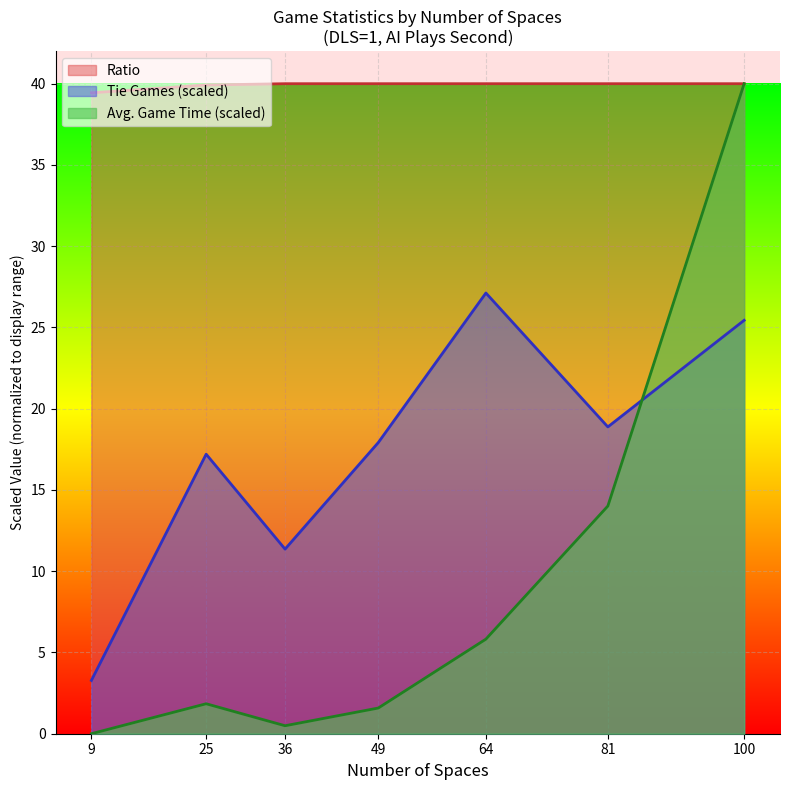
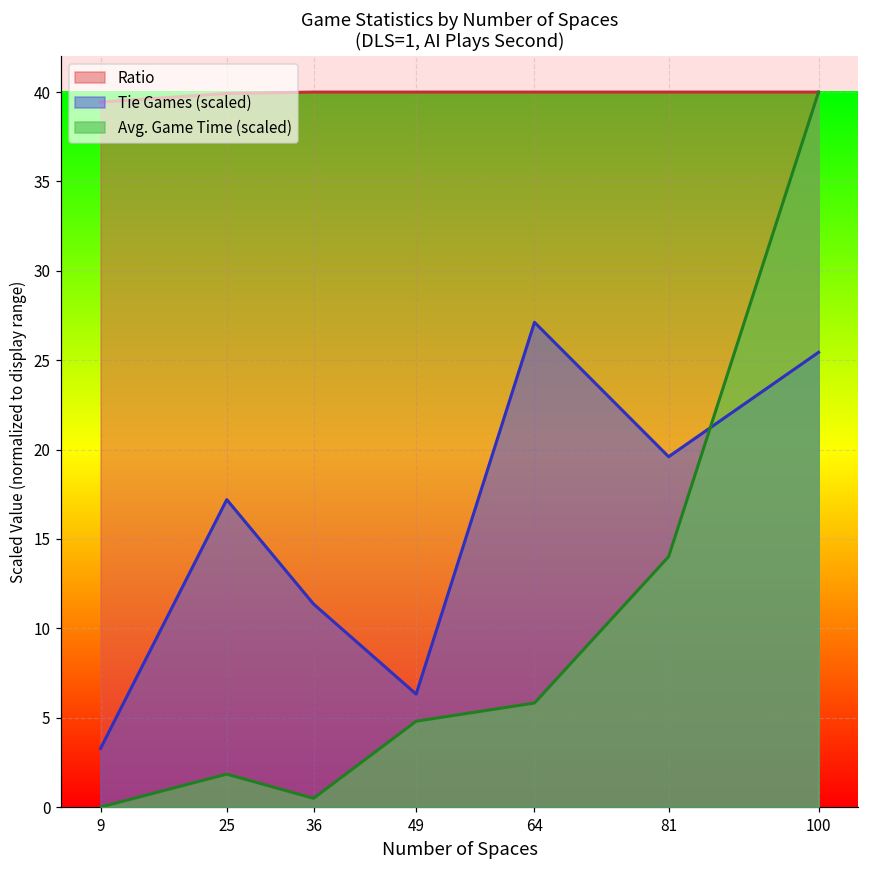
  {
    "Ratio": {
      "36": 40.0,
      "49": 40.0,
      "64": 40.0,
      "81": 40.0
    },
    "Tie Games (scaled)": {
      "9": 3.3,
      "25": 17.2,
      "36": 11.4,
-     "49": 17.9,
+     "49": 6.3,
      "64": 27.1,
-     "81": 18.9,
+     "81": 19.6,
      "100": 25.4
    },
    "Avg. Game Time (scaled)": {
      "9": 0.0,
      "25": 1.8,
      "36": 0.5,
-     "49": 1.6,
+     "49": 4.8,
      "64": 5.8,
      "81": 14.0
    }
  }
